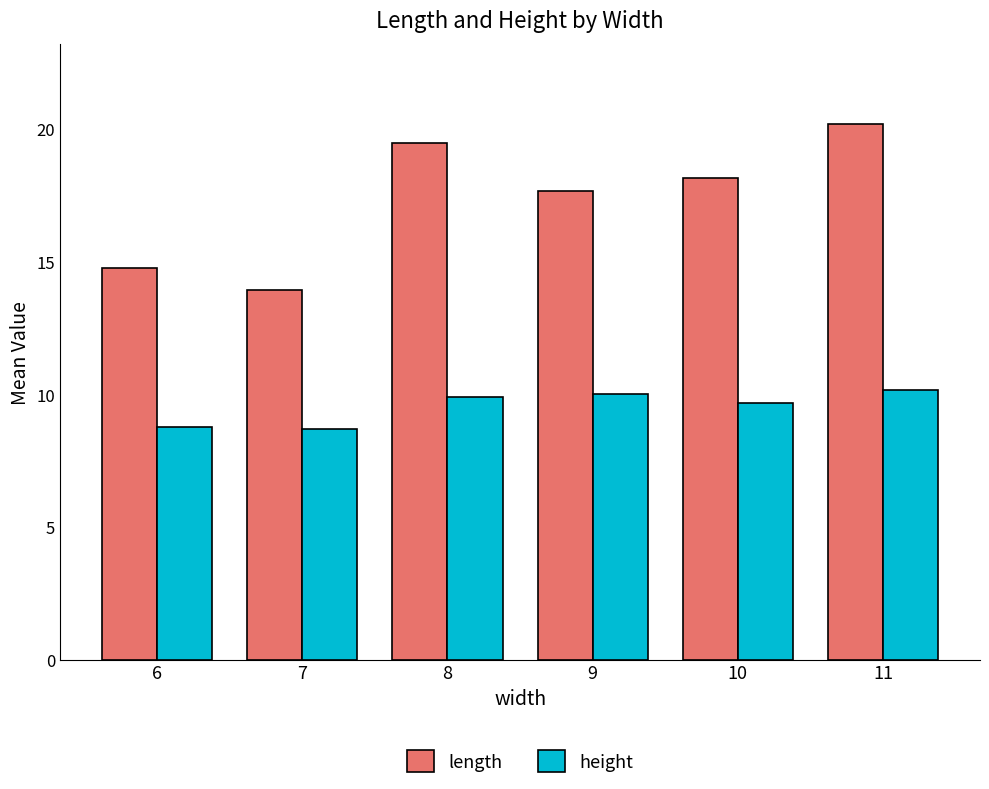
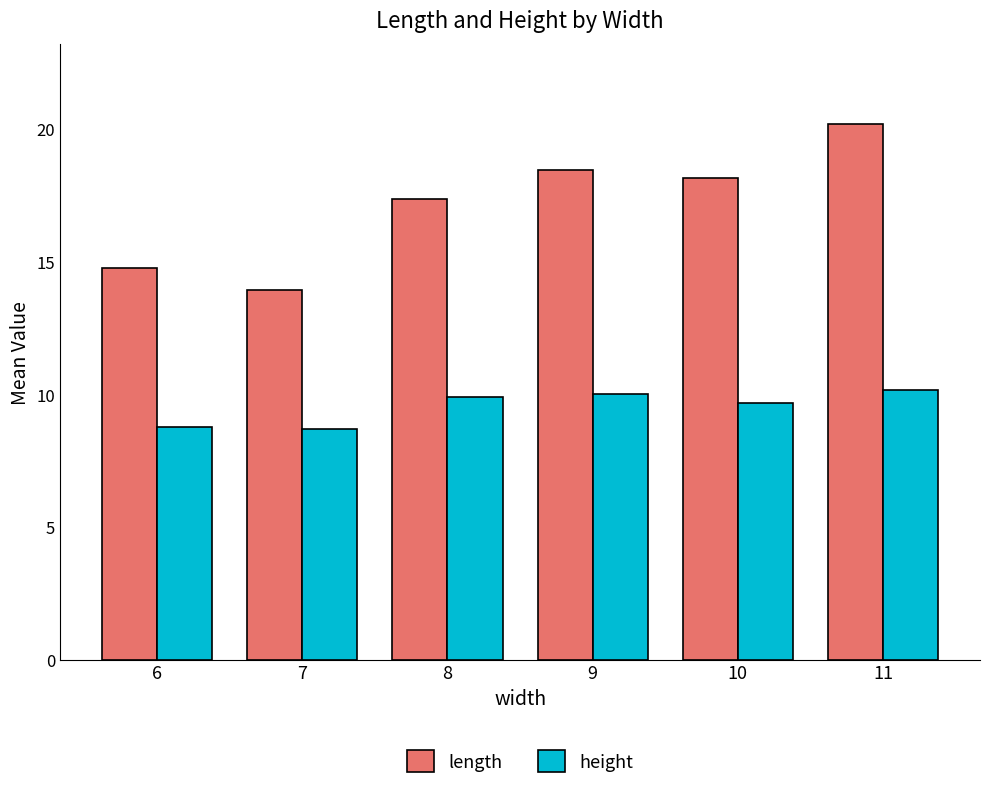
  {
    "length": {
      "6": 14.8,
      "7": 13.9,
-     "8": 19.5,
-     "9": 17.7,
+     "8": 17.3,
+     "9": 18.4,
      "10": 18.2,
      "11": 20.2
    },
    "height": {
      "6": 8.8,
      "7": 8.7,
      "8": 9.9,
      "9": 10.0,
      "10": 9.7,
      "11": 10.2
    }
  }
